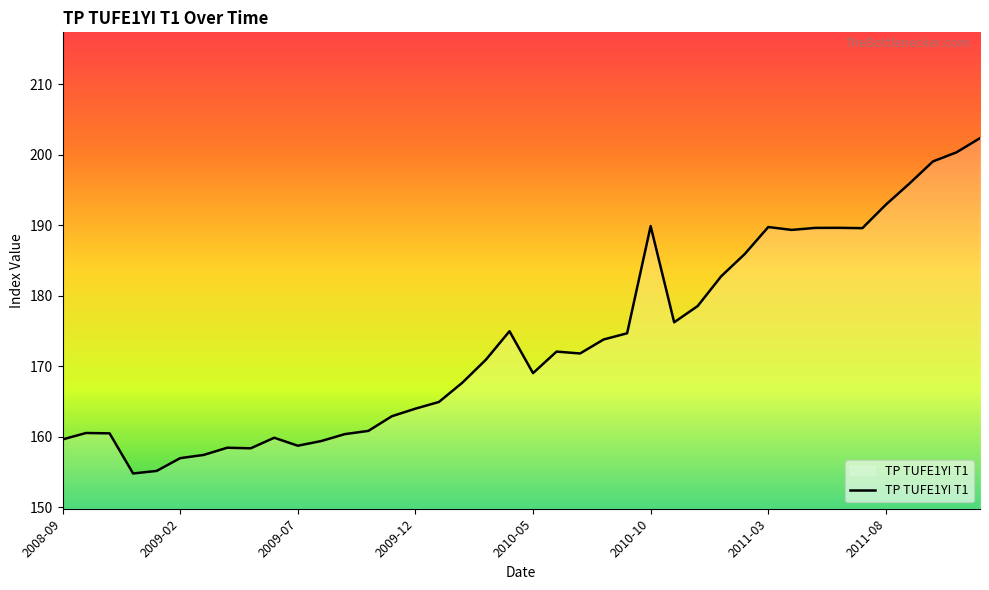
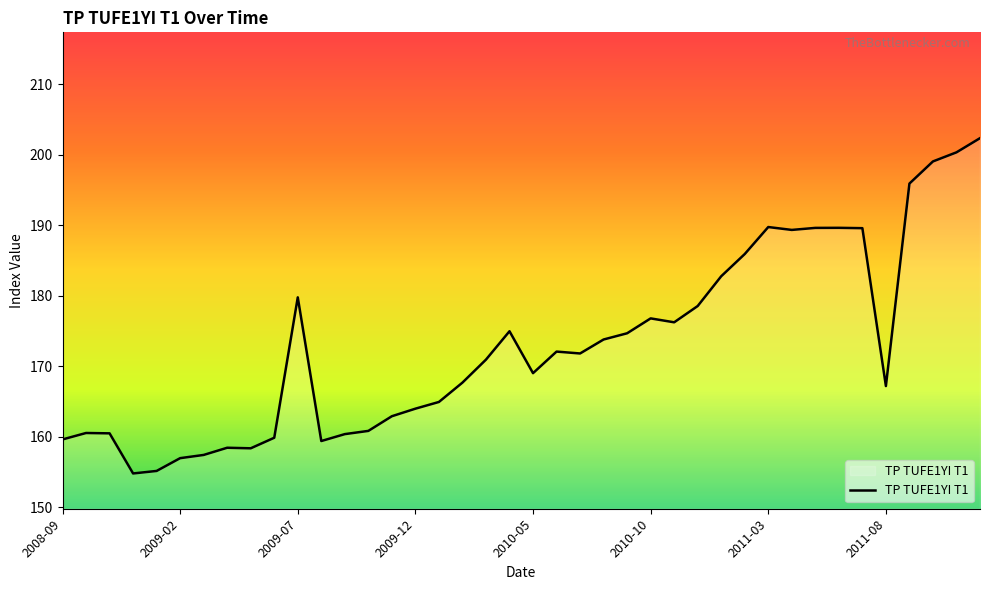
  {
    "2008-09": 160,
    "2009-02": 157,
-   "2009-07": 159,
+   "2009-07": 180,
    "2009-12": 164,
    "2010-05": 169,
-   "2010-10": 190,
+   "2010-10": 177,
    "2011-03": 190,
-   "2011-08": 193
+   "2011-08": 167
  }
